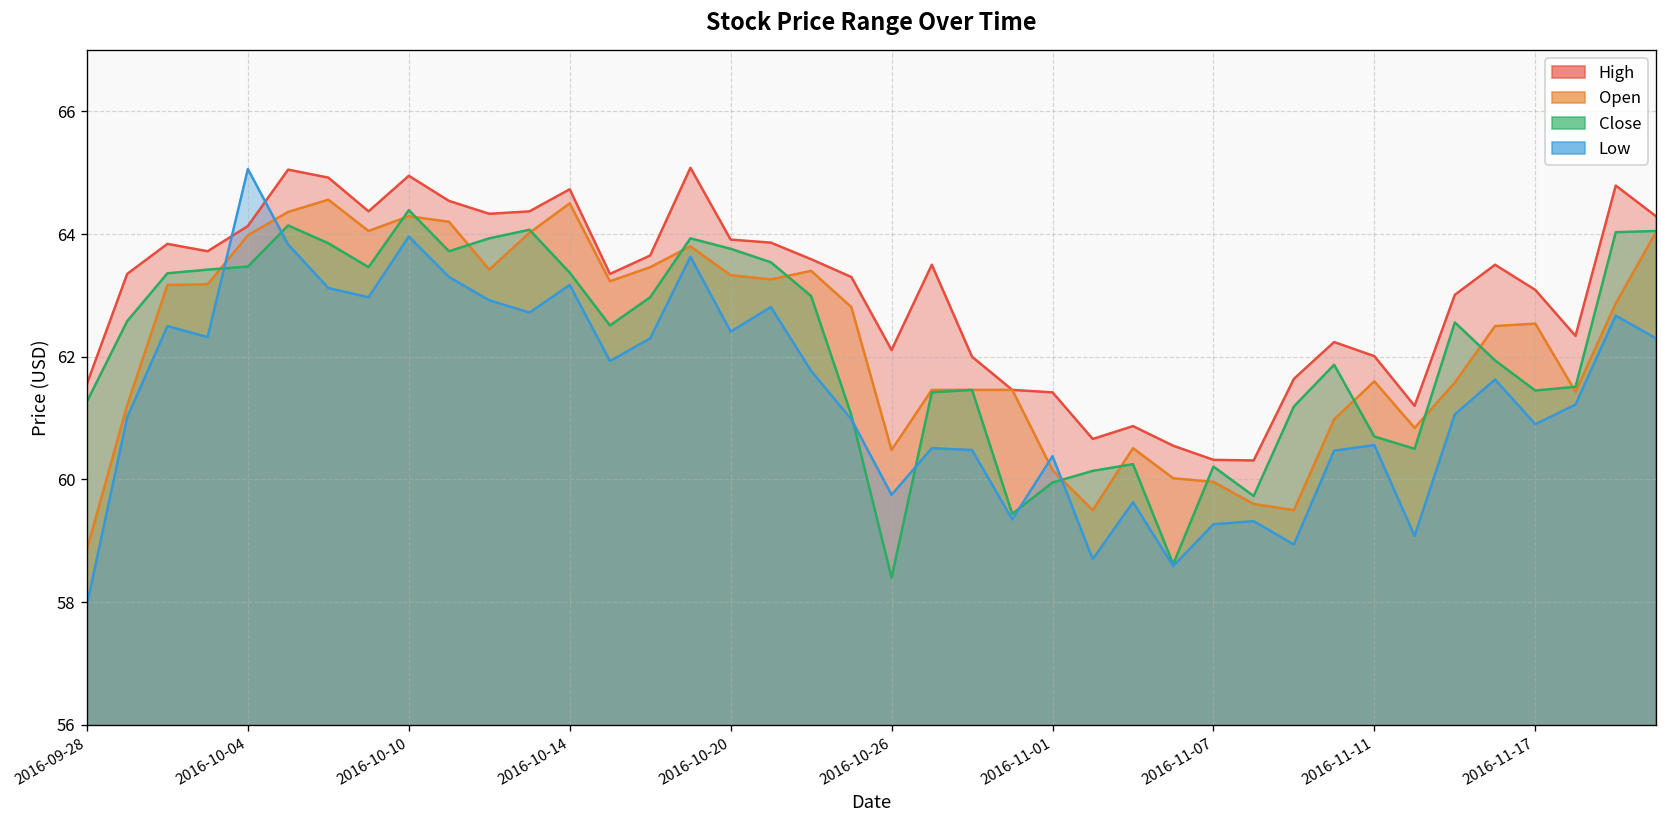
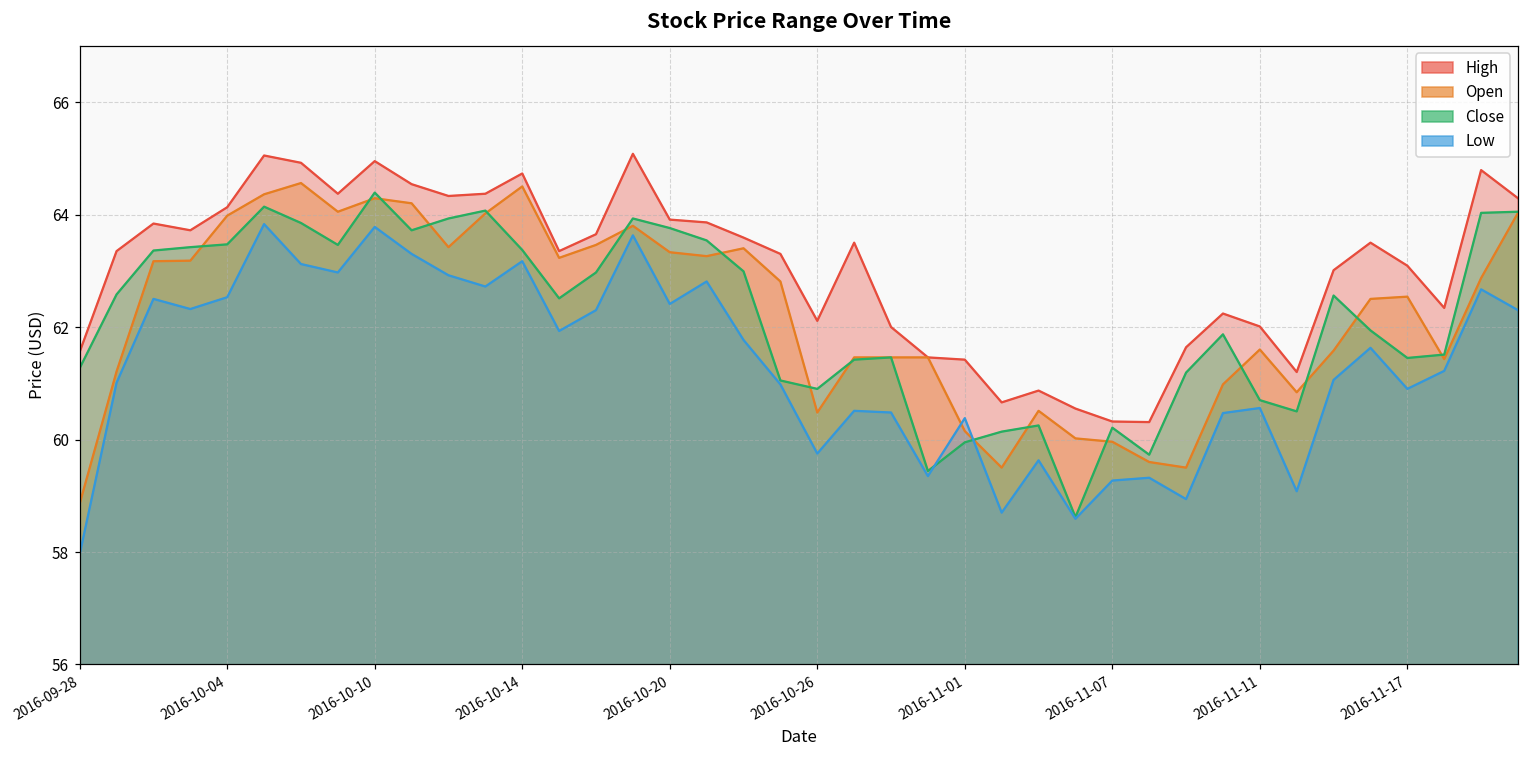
  {
    "Close": {
      "2016-09-28": 61.3,
      "2016-10-04": 63.5,
      "2016-10-10": 64.4,
      "2016-10-14": 63.4,
      "2016-10-20": 63.8,
-     "2016-10-26": 58.4,
+     "2016-10-26": 60.9,
      "2016-11-01": 60.0,
      "2016-11-07": 60.2,
      "2016-11-11": 60.7,
      "2016-11-17": 61.5
    },
    "Low": {
      "2016-09-28": 58.0,
-     "2016-10-04": 65.1,
-     "2016-10-10": 64.0,
+     "2016-10-04": 62.5,
+     "2016-10-10": 63.8,
      "2016-10-14": 63.2,
      "2016-10-20": 62.4,
      "2016-10-26": 59.8,
      "2016-11-01": 60.4,
      "2016-11-07": 59.3,
      "2016-11-11": 60.6,
      "2016-11-17": 60.9
    }
  }
